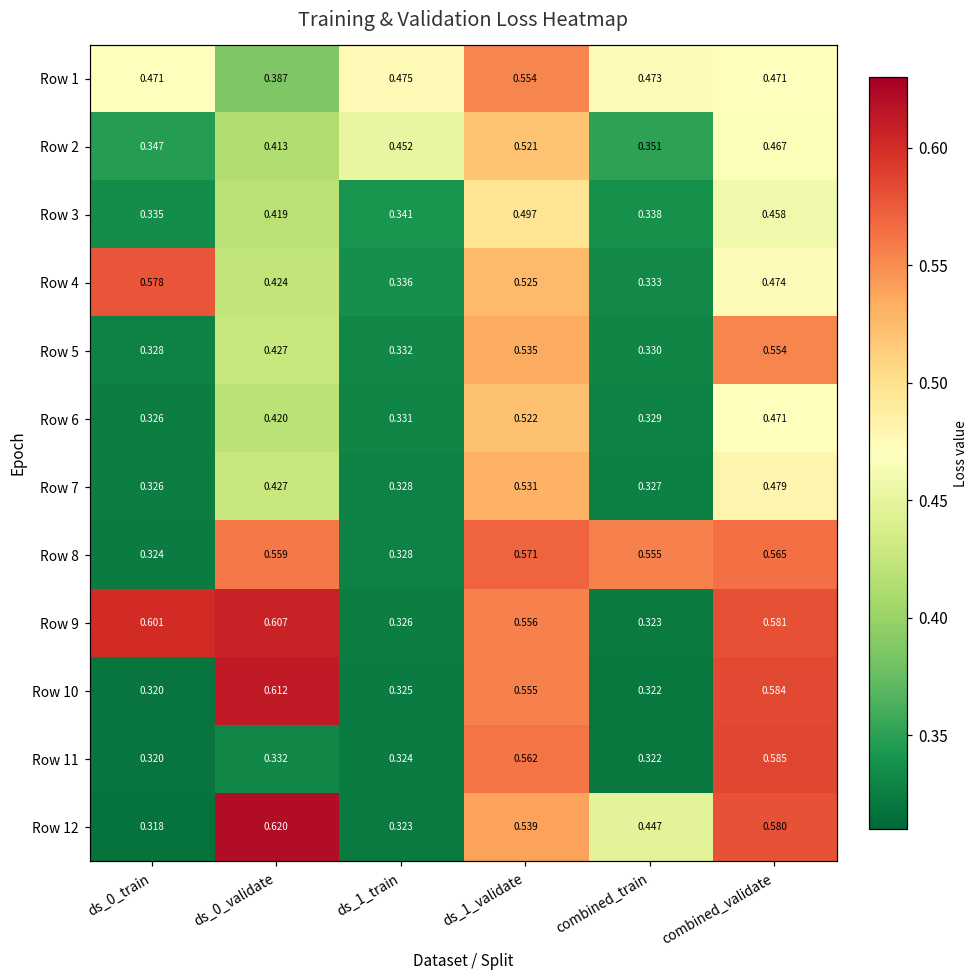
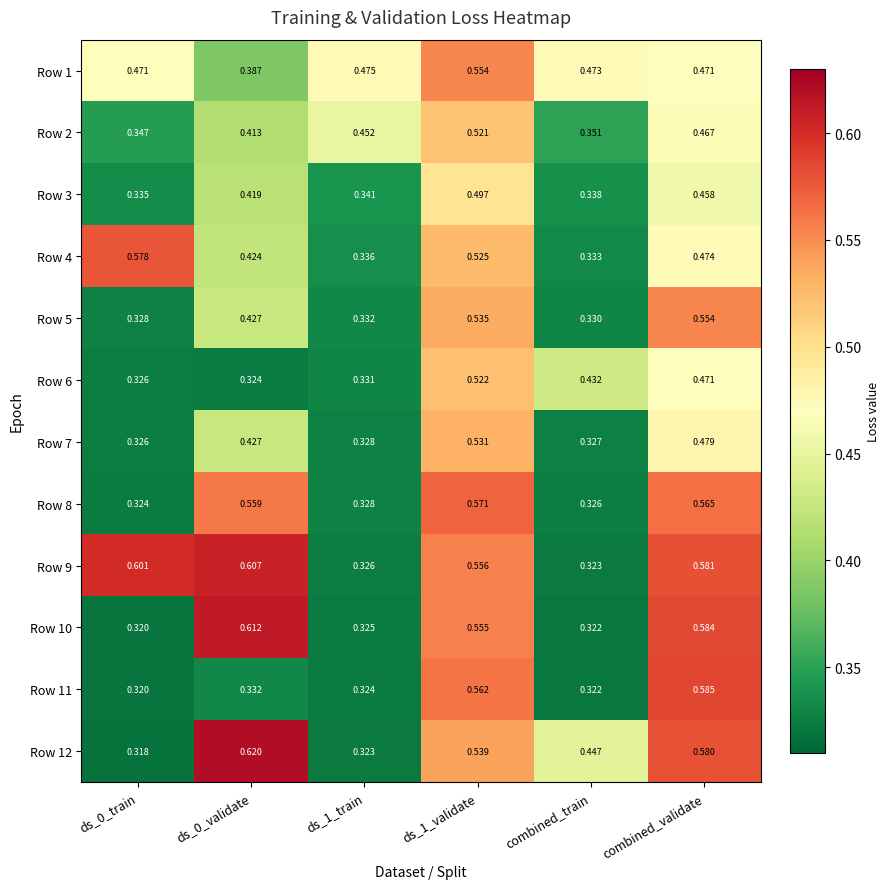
  {
    "Row 1": {
      "ds_0_train": 0.471,
      "ds_0_validate": 0.387,
      "ds_1_train": 0.475,
      "ds_1_validate": 0.554,
      "combined_train": 0.473,
      "combined_validate": 0.471
    },
    "Row 2": {
      "ds_0_train": 0.347,
      "ds_0_validate": 0.413,
      "ds_1_train": 0.452,
      "ds_1_validate": 0.521,
      "combined_train": 0.351,
      "combined_validate": 0.467
    },
    "Row 3": {
      "ds_0_train": 0.335,
      "ds_0_validate": 0.419,
      "ds_1_train": 0.341,
      "ds_1_validate": 0.497,
      "combined_train": 0.338,
      "combined_validate": 0.458
    },
    "Row 4": {
      "ds_0_train": 0.578,
      "ds_0_validate": 0.424,
      "ds_1_train": 0.336,
      "ds_1_validate": 0.525,
      "combined_train": 0.333,
      "combined_validate": 0.474
    },
    "Row 5": {
      "ds_0_train": 0.328,
      "ds_0_validate": 0.427,
      "ds_1_train": 0.332,
      "ds_1_validate": 0.535,
      "combined_train": 0.330,
      "combined_validate": 0.554
    },
    "Row 6": {
      "ds_0_train": 0.326,
-     "ds_0_validate": 0.420,
+     "ds_0_validate": 0.324,
      "ds_1_train": 0.331,
      "ds_1_validate": 0.522,
-     "combined_train": 0.329,
+     "combined_train": 0.432,
      "combined_validate": 0.471
    },
    "Row 7": {
      "ds_0_train": 0.326,
      "ds_0_validate": 0.427,
      "ds_1_train": 0.328,
      "ds_1_validate": 0.531,
      "combined_train": 0.327,
      "combined_validate": 0.479
    },
    "Row 8": {
      "ds_0_train": 0.324,
      "ds_0_validate": 0.559,
      "ds_1_train": 0.328,
      "ds_1_validate": 0.571,
-     "combined_train": 0.555,
+     "combined_train": 0.326,
      "combined_validate": 0.565
    },
    "Row 9": {
      "ds_0_train": 0.601,
      "ds_0_validate": 0.607,
      "ds_1_train": 0.326,
      "ds_1_validate": 0.556,
      "combined_train": 0.323,
      "combined_validate": 0.581
    },
    "Row 10": {
      "ds_0_train": 0.320,
      "ds_0_validate": 0.612,
      "ds_1_train": 0.325,
      "ds_1_validate": 0.555,
      "combined_train": 0.322,
      "combined_validate": 0.584
    },
    "Row 11": {
      "ds_0_train": 0.320,
      "ds_0_validate": 0.332,
      "ds_1_train": 0.324,
      "ds_1_validate": 0.562,
      "combined_train": 0.322,
      "combined_validate": 0.585
    },
    "Row 12": {
      "ds_0_train": 0.318,
      "ds_0_validate": 0.620,
      "ds_1_train": 0.323,
      "ds_1_validate": 0.539,
      "combined_train": 0.447,
      "combined_validate": 0.580
    }
  }
